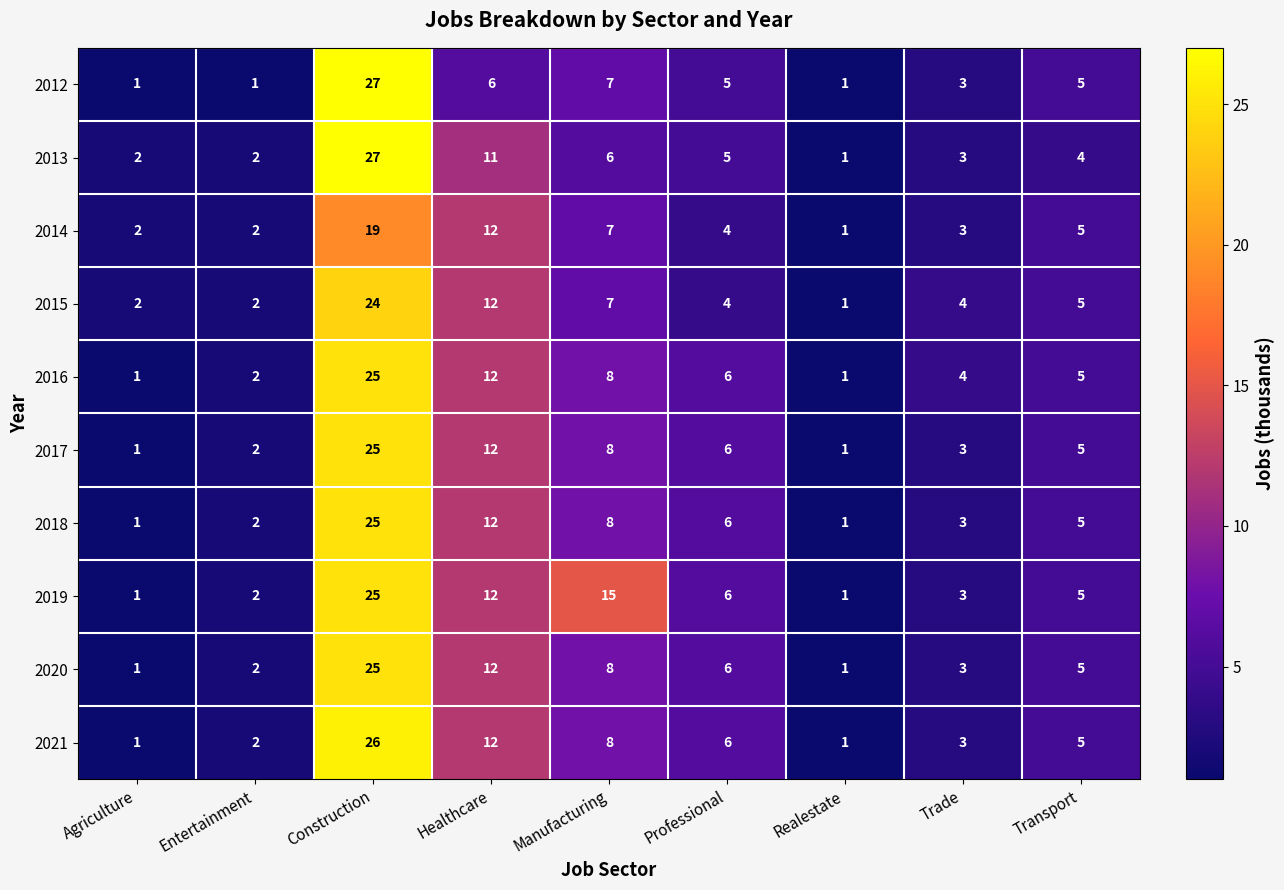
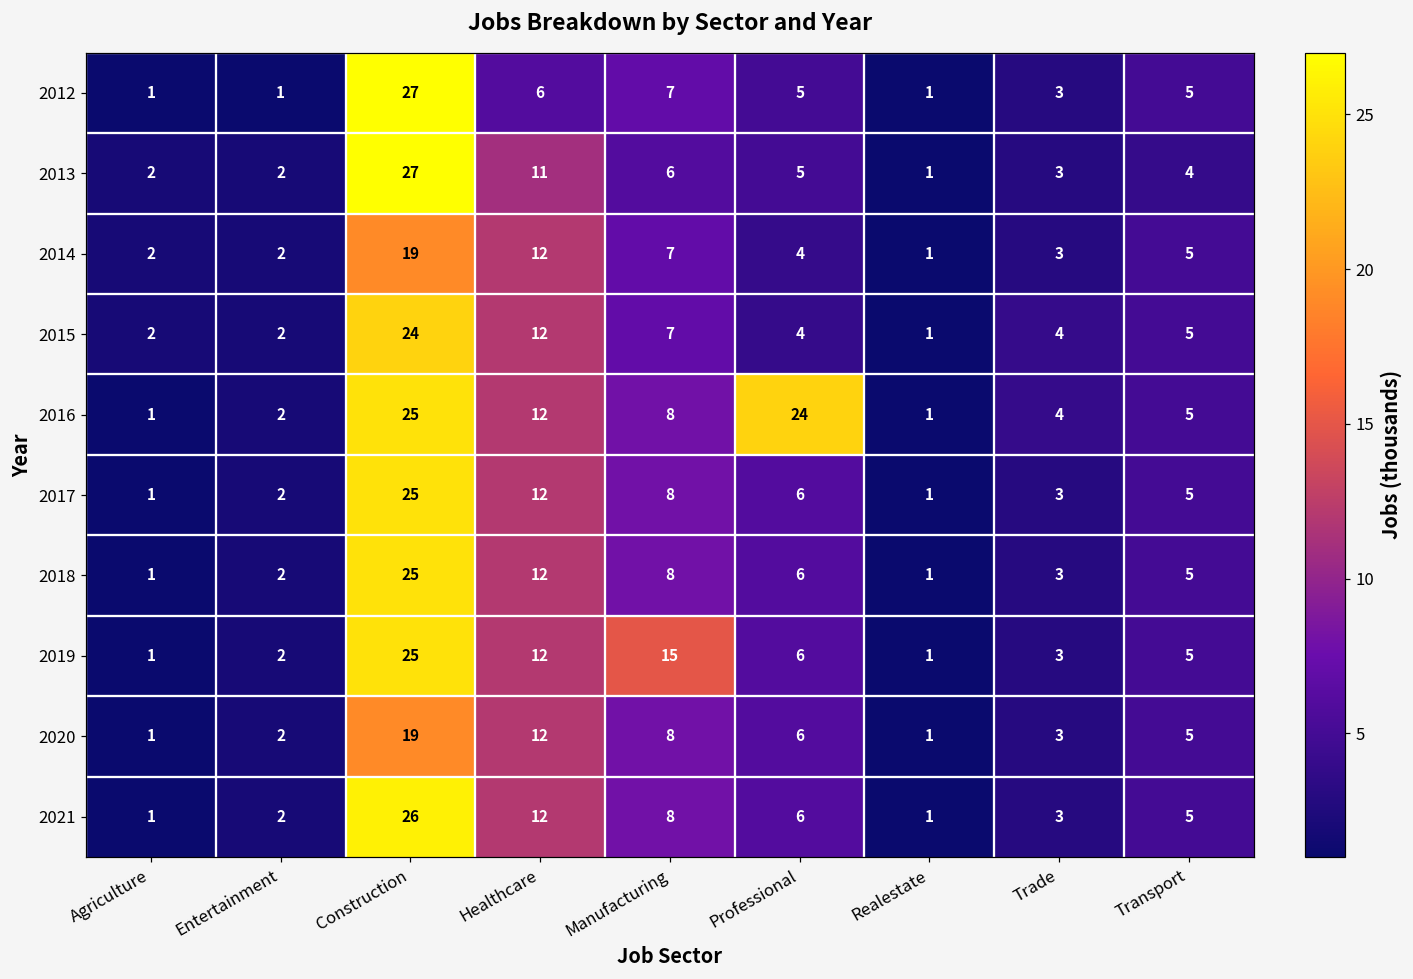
  {
    "2012": {
      "Agriculture": 1,
      "Entertainment": 1,
      "Construction": 27,
      "Healthcare": 6,
      "Manufacturing": 7,
      "Professional": 5,
      "Realestate": 1,
      "Trade": 3,
      "Transport": 5
    },
    "2013": {
      "Agriculture": 2,
      "Entertainment": 2,
      "Construction": 27,
      "Healthcare": 11,
      "Manufacturing": 6,
      "Professional": 5,
      "Realestate": 1,
      "Trade": 3,
      "Transport": 4
    },
    "2014": {
      "Agriculture": 2,
      "Entertainment": 2,
      "Construction": 19,
      "Healthcare": 12,
      "Manufacturing": 7,
      "Professional": 4,
      "Realestate": 1,
      "Trade": 3,
      "Transport": 5
    },
    "2015": {
      "Agriculture": 2,
      "Entertainment": 2,
      "Construction": 24,
      "Healthcare": 12,
      "Manufacturing": 7,
      "Professional": 4,
      "Realestate": 1,
      "Trade": 4,
      "Transport": 5
    },
    "2016": {
      "Agriculture": 1,
      "Entertainment": 2,
      "Construction": 25,
      "Healthcare": 12,
      "Manufacturing": 8,
-     "Professional": 6,
+     "Professional": 24,
      "Realestate": 1,
      "Trade": 4,
      "Transport": 5
    },
    "2017": {
      "Agriculture": 1,
      "Entertainment": 2,
      "Construction": 25,
      "Healthcare": 12,
      "Manufacturing": 8,
      "Professional": 6,
      "Realestate": 1,
      "Trade": 3,
      "Transport": 5
    },
    "2018": {
      "Agriculture": 1,
      "Entertainment": 2,
      "Construction": 25,
      "Healthcare": 12,
      "Manufacturing": 8,
      "Professional": 6,
      "Realestate": 1,
      "Trade": 3,
      "Transport": 5
    },
    "2019": {
      "Agriculture": 1,
      "Entertainment": 2,
      "Construction": 25,
      "Healthcare": 12,
      "Manufacturing": 15,
      "Professional": 6,
      "Realestate": 1,
      "Trade": 3,
      "Transport": 5
    },
    "2020": {
      "Agriculture": 1,
      "Entertainment": 2,
-     "Construction": 25,
+     "Construction": 19,
      "Healthcare": 12,
      "Manufacturing": 8,
      "Professional": 6,
      "Realestate": 1,
      "Trade": 3,
      "Transport": 5
    },
    "2021": {
      "Agriculture": 1,
      "Entertainment": 2,
      "Construction": 26,
      "Healthcare": 12,
      "Manufacturing": 8,
      "Professional": 6,
      "Realestate": 1,
      "Trade": 3,
      "Transport": 5
    }
  }
